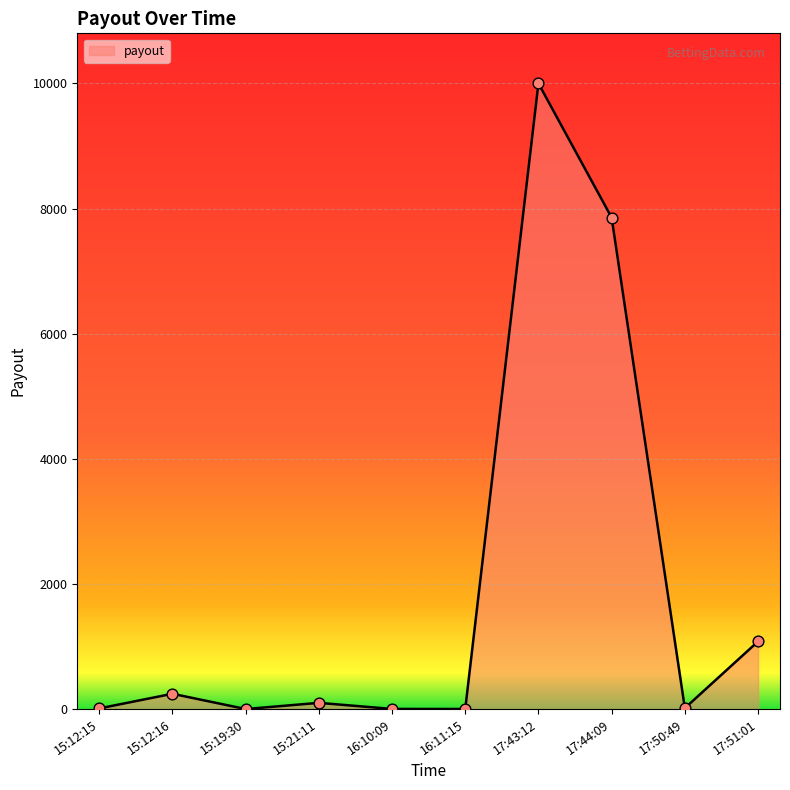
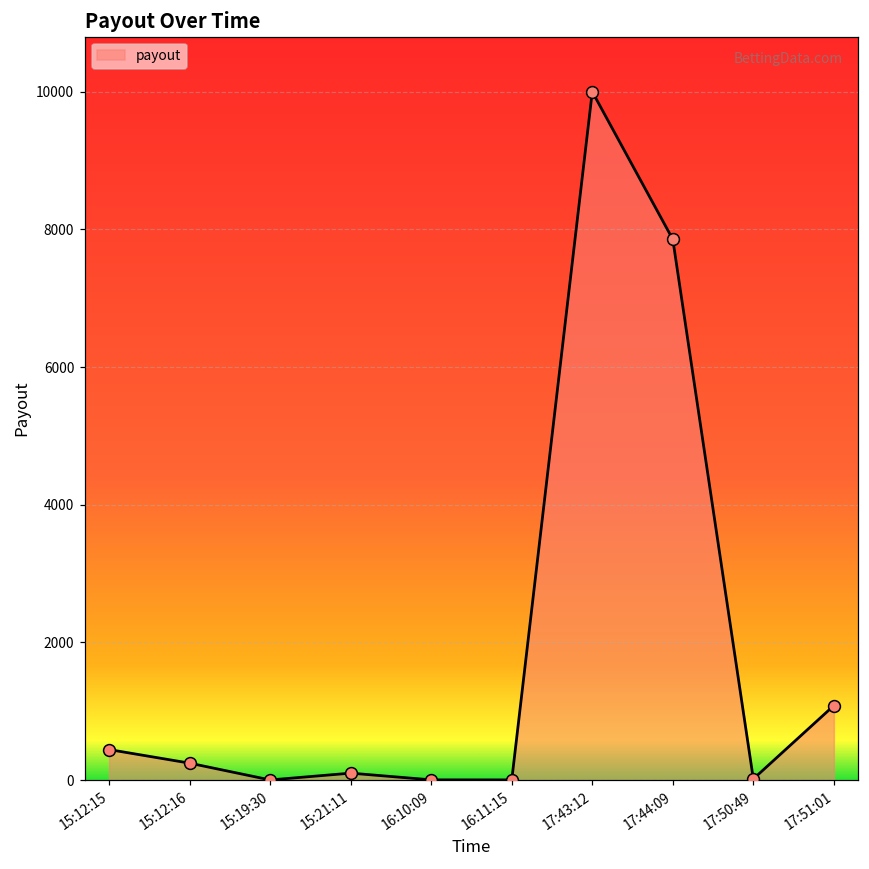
  {
-   "15:12:15": 0,
+   "15:12:15": 400,
    "15:12:16": 200,
    "15:19:30": 0,
    "15:21:11": 100,
    "16:10:09": 0,
    "16:11:15": 0,
    "17:43:12": 10000,
    "17:44:09": 7900,
    "17:50:49": 0,
    "17:51:01": 1100
  }
